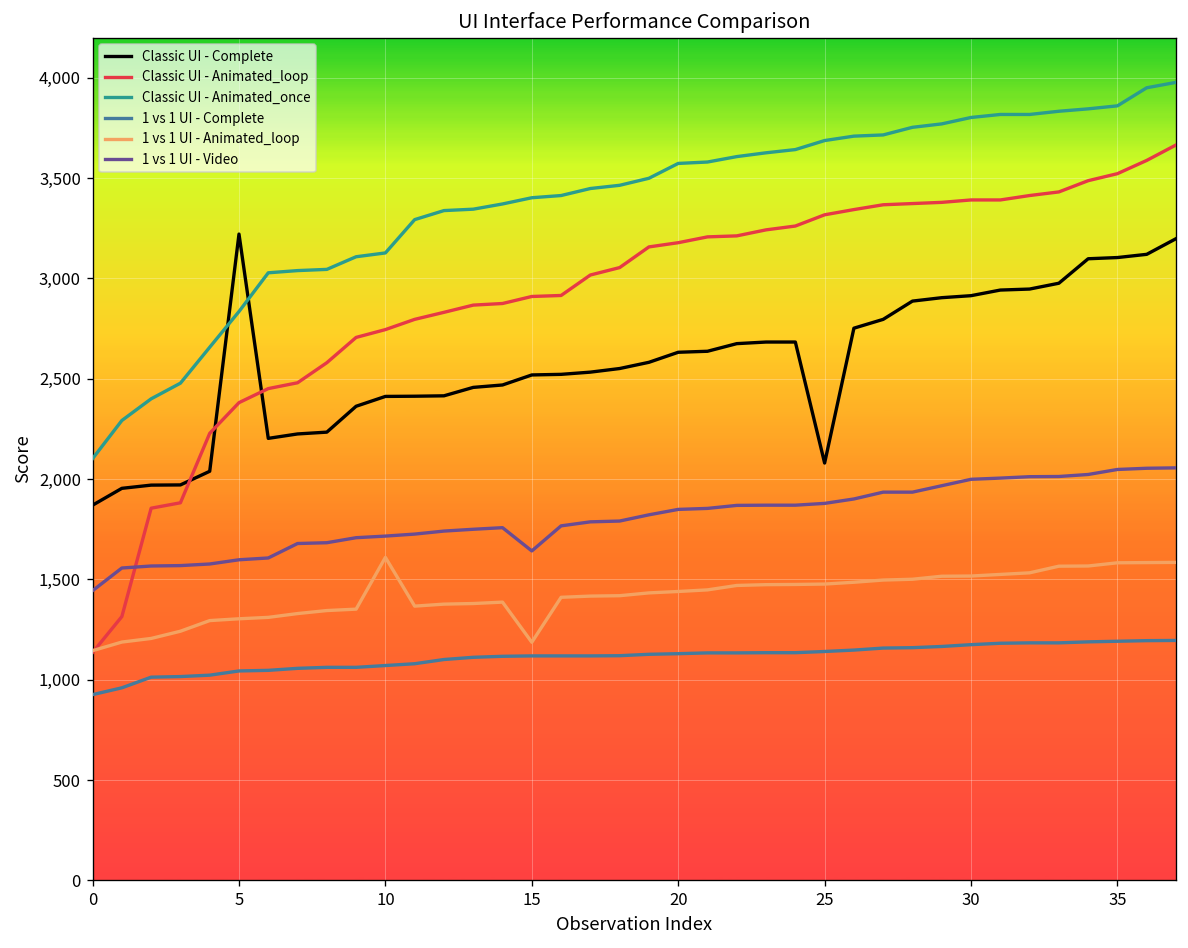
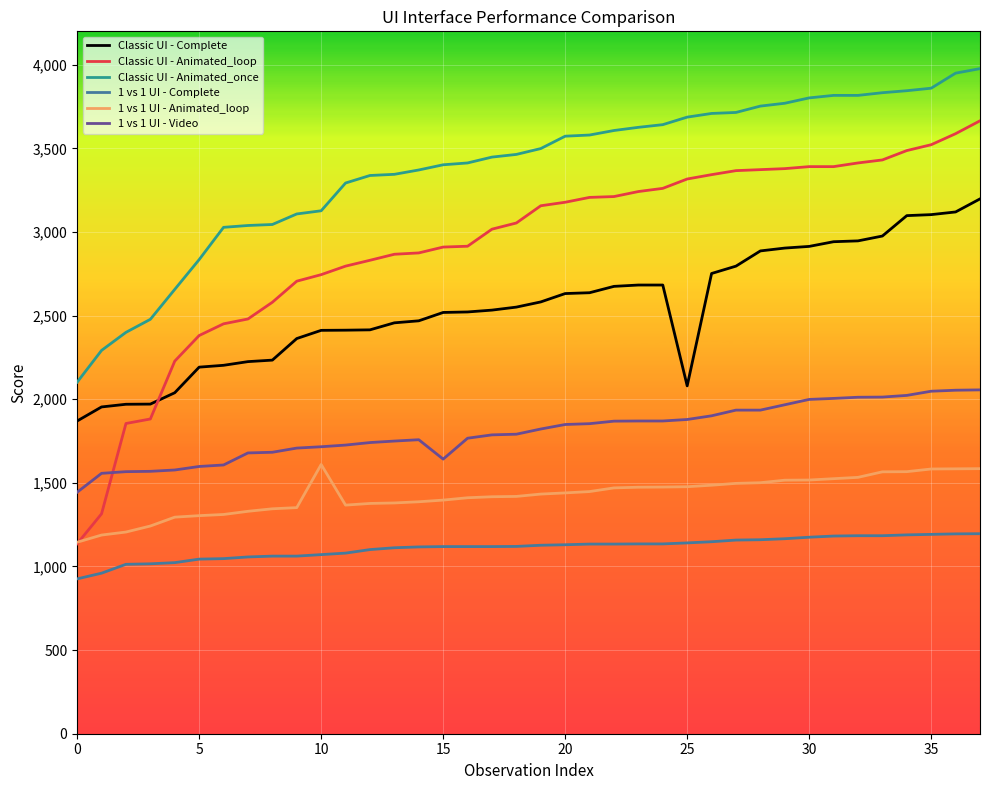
  {
    "Classic UI - Complete": {
      "0": "1,870",
-     "5": "3,220",
+     "5": "2,190",
      "10": "2,410",
      "15": "2,520",
      "20": "2,630",
      "25": "2,080",
      "30": "2,910",
      "35": "3,100"
    },
    "Classic UI - Animated_loop": {
      "5": "2,380",
      "10": "2,750",
      "15": "2,910",
      "20": "3,180",
      "25": "3,320",
      "30": "3,390",
      "35": "3,520"
    },
    "1 vs 1 UI - Animated_loop": {
      "5": "1,300",
      "10": "1,610",
-     "15": "1,190",
+     "15": "1,400",
      "20": "1,440",
      "25": "1,480",
      "30": "1,520",
      "35": "1,580"
    },
    "1 vs 1 UI - Video": {
      "0": "1,440",
      "5": "1,600",
      "10": "1,720",
      "15": "1,640",
      "20": "1,850",
      "25": "1,880",
      "30": "2,000",
      "35": "2,050"
    }
  }
